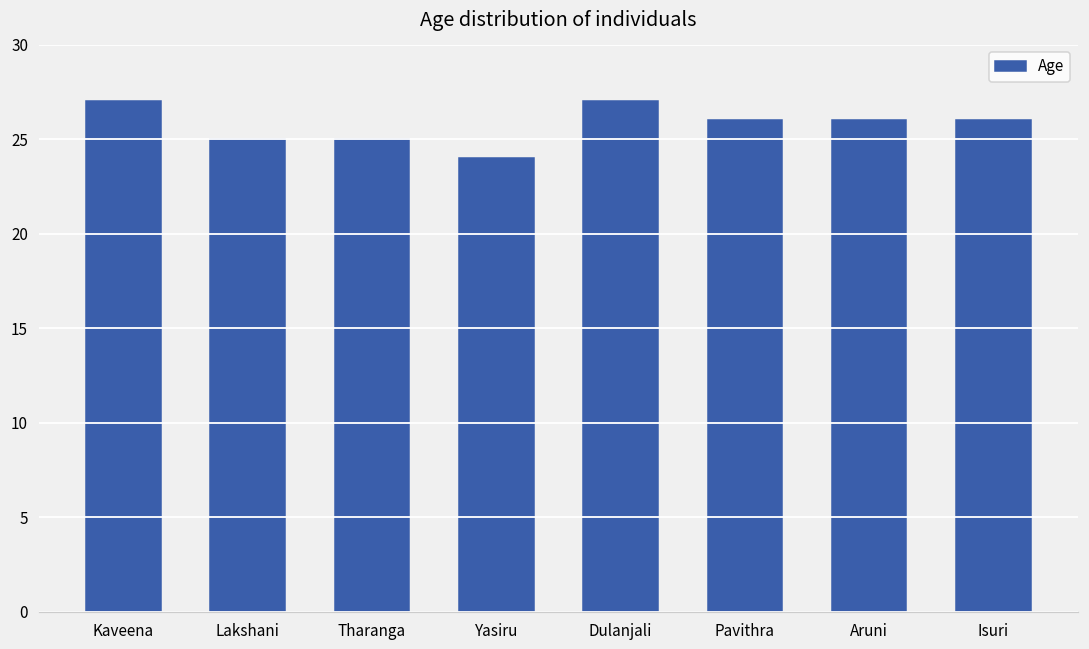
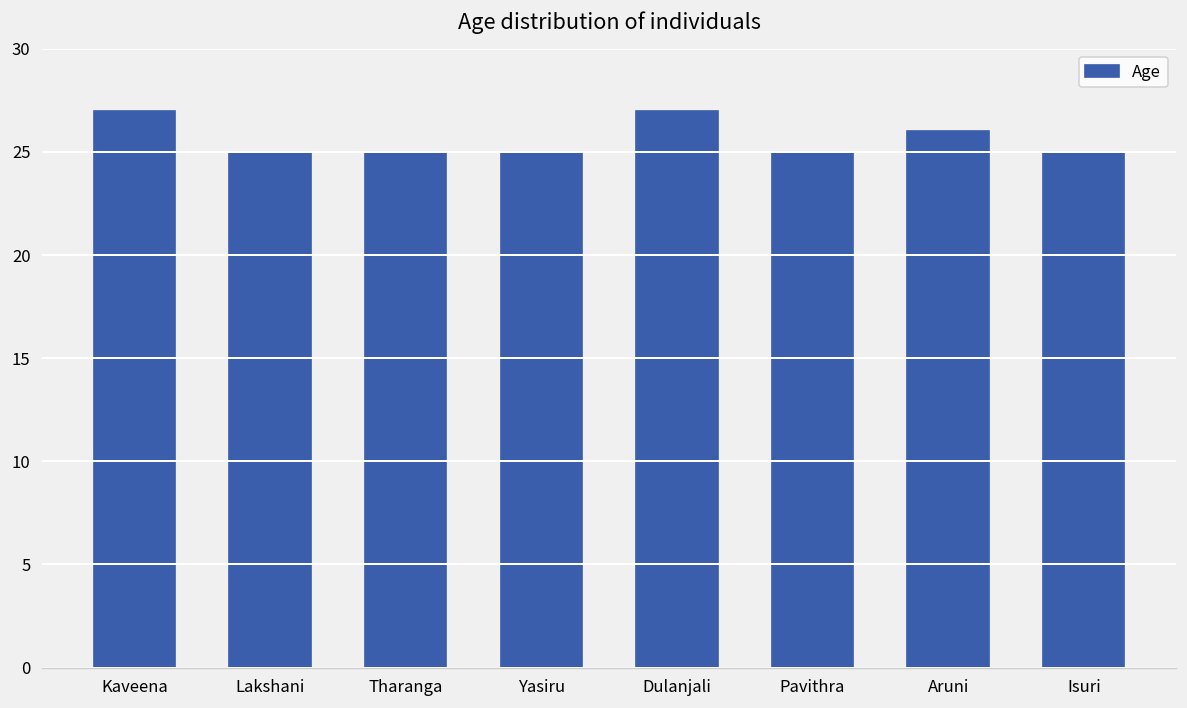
  {
    "Kaveena": 27,
    "Lakshani": 25,
    "Tharanga": 25,
-   "Yasiru": 24,
+   "Yasiru": 25,
    "Dulanjali": 27,
-   "Pavithra": 26,
+   "Pavithra": 25,
    "Aruni": 26,
-   "Isuri": 26
+   "Isuri": 25
  }
